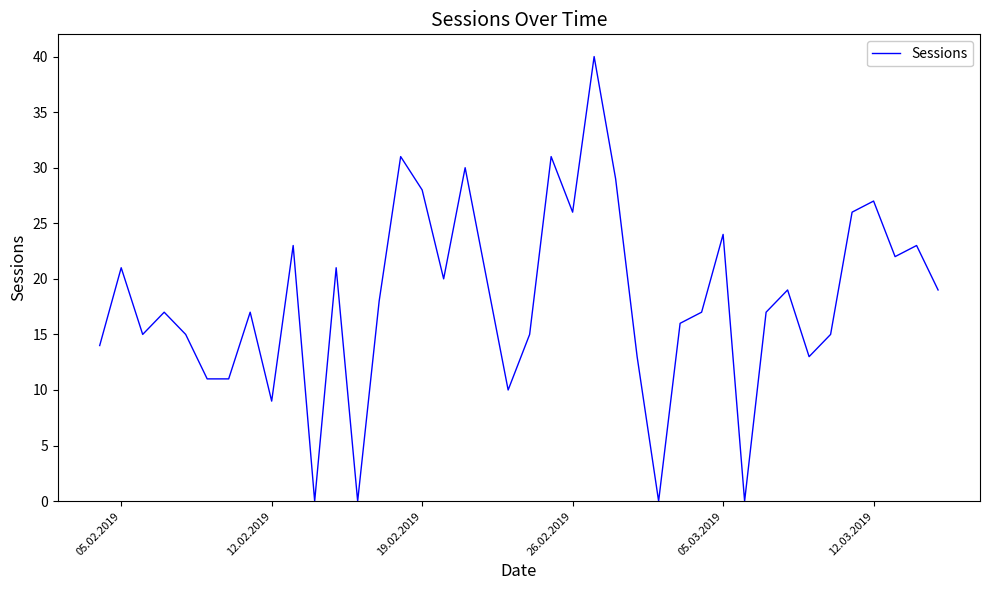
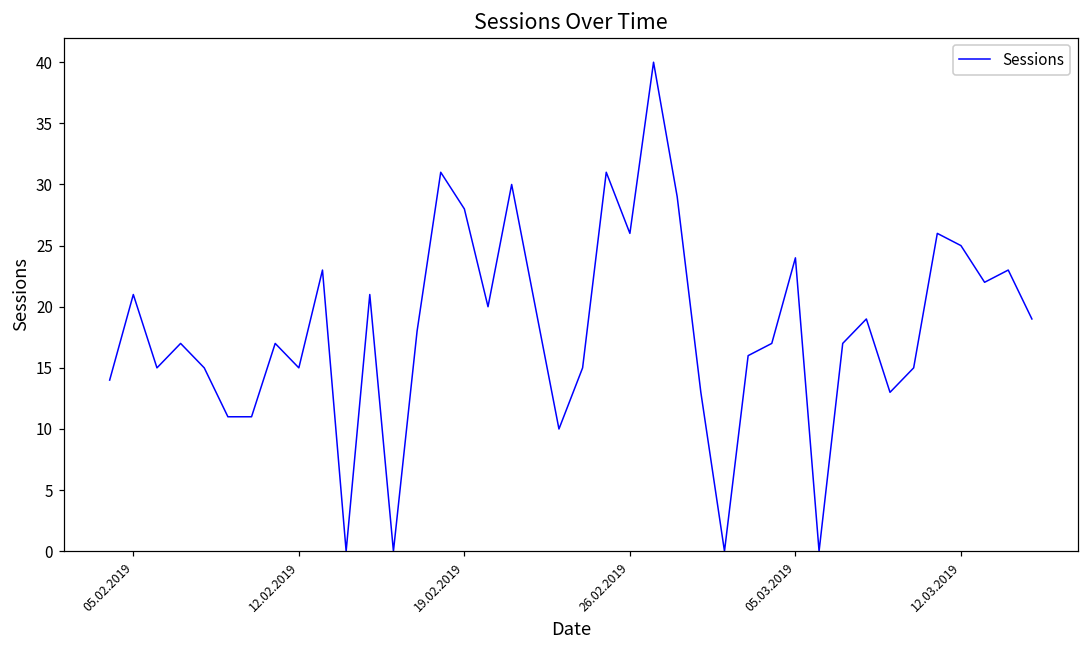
  {
    "05.02.2019": 21,
-   "12.02.2019": 9,
+   "12.02.2019": 15,
    "19.02.2019": 28,
    "26.02.2019": 26,
    "05.03.2019": 24,
-   "12.03.2019": 27
+   "12.03.2019": 25
  }
